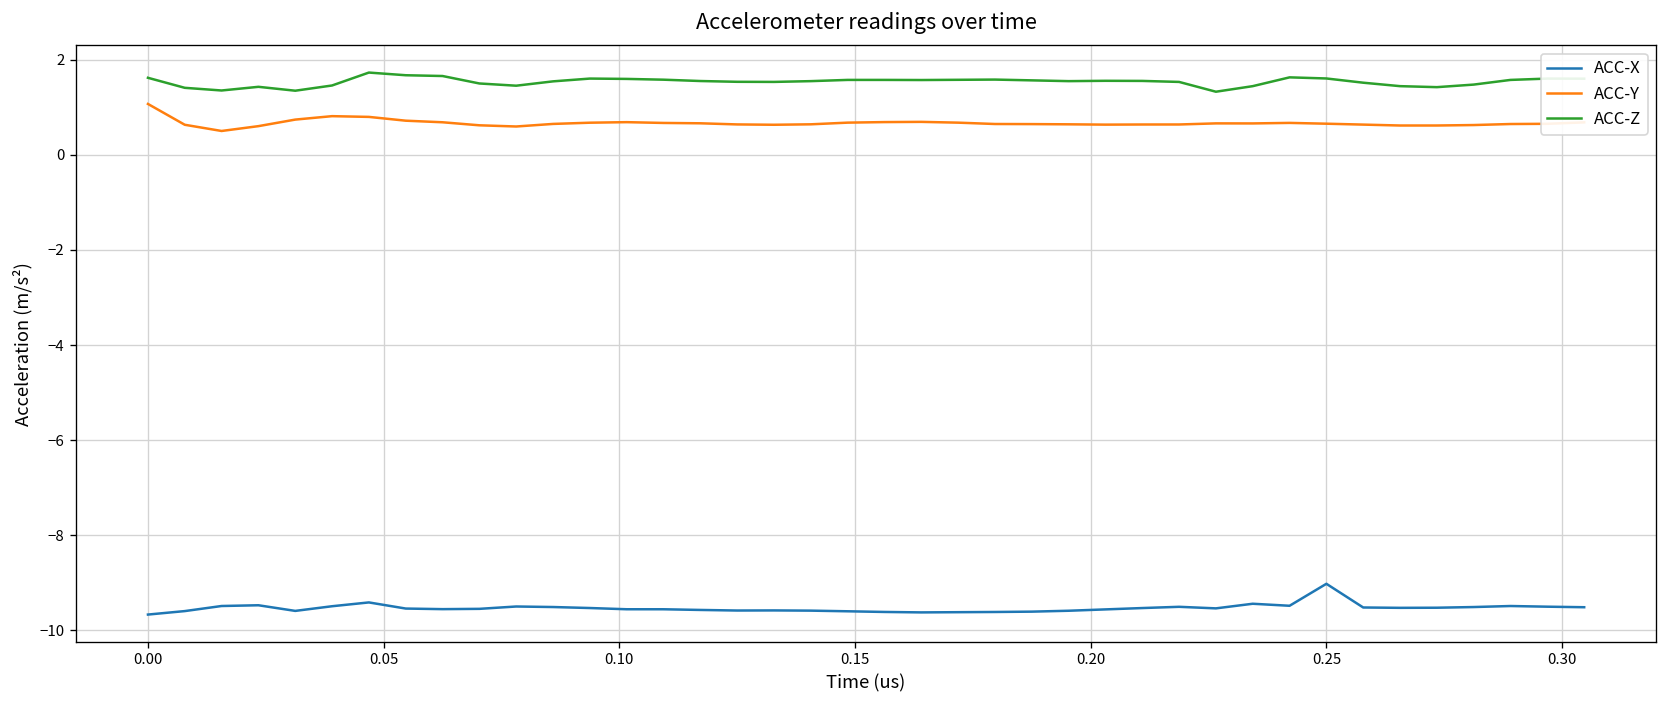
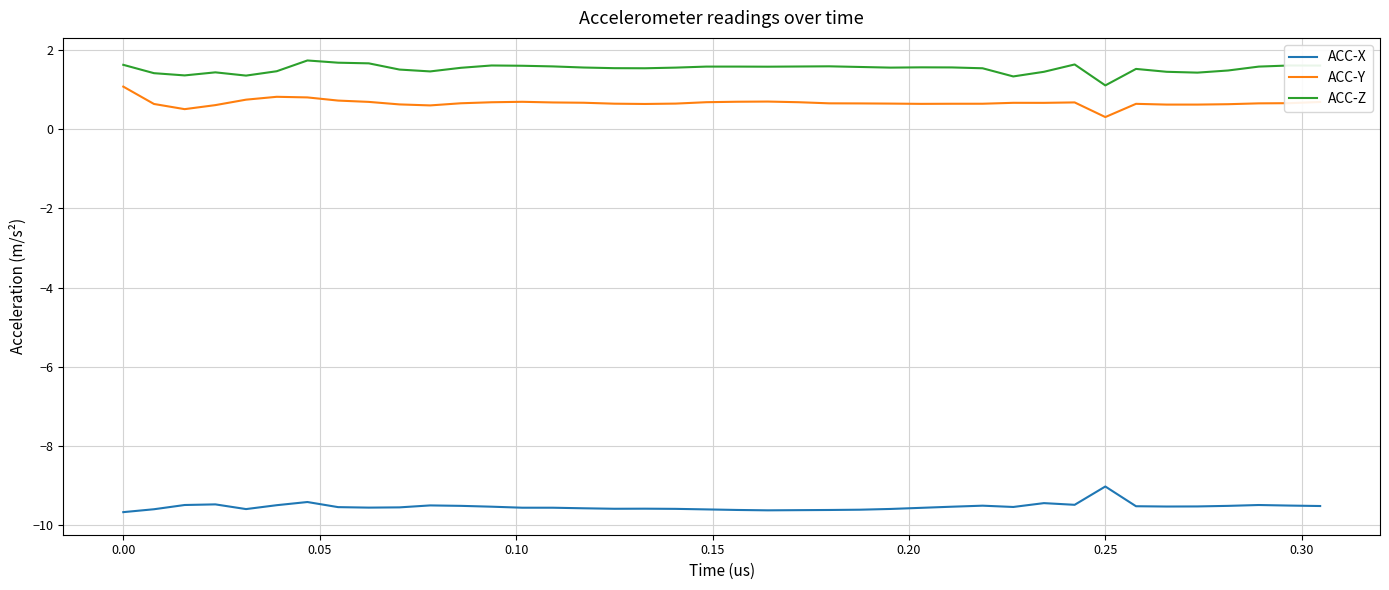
  {
    "ACC-X": {
      "0.00": -9.7,
      "0.25": -9.0
    },
    "ACC-Y": {
      "0.00": 1.1,
-     "0.25": 0.7
+     "0.25": 0.3
    },
    "ACC-Z": {
      "0.00": 1.6,
-     "0.25": 1.6
+     "0.25": 1.1
    }
  }
